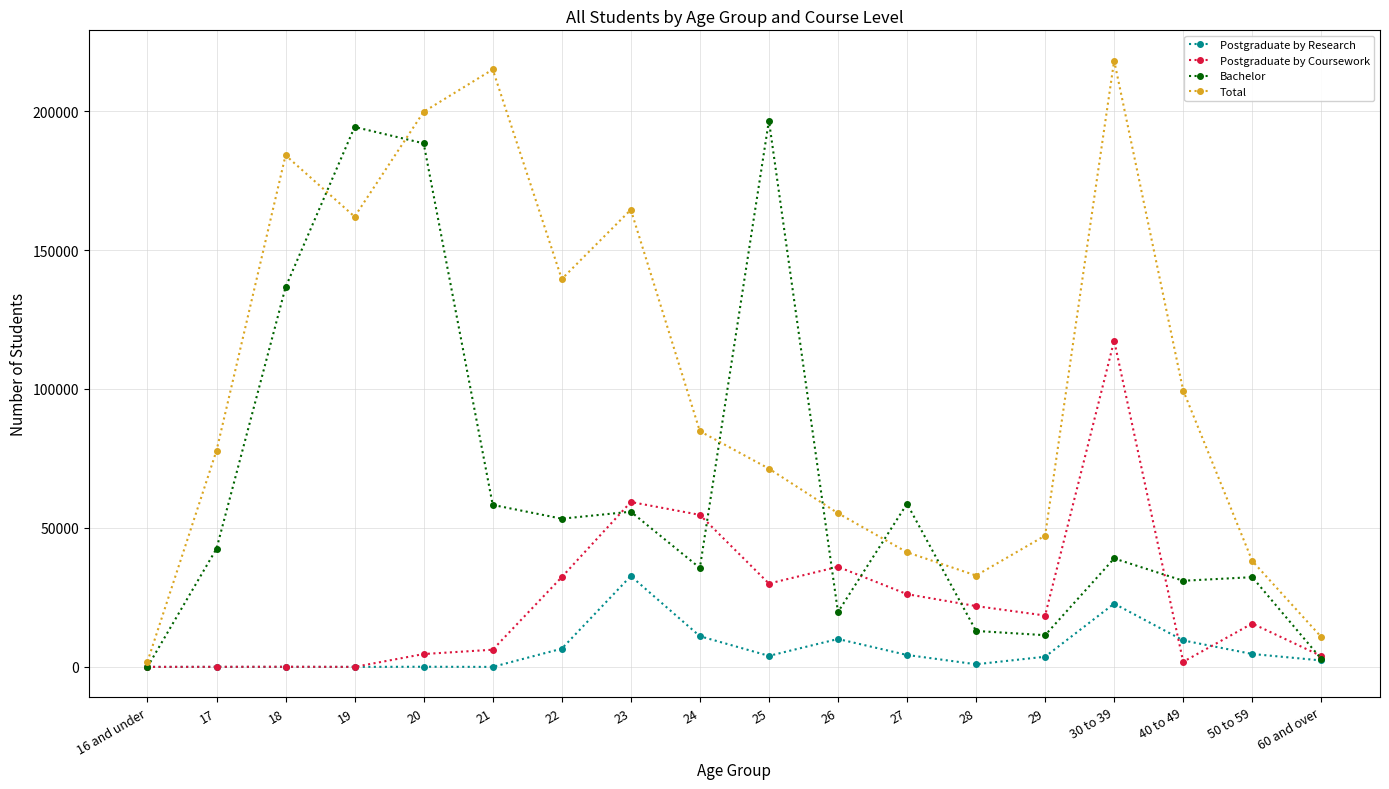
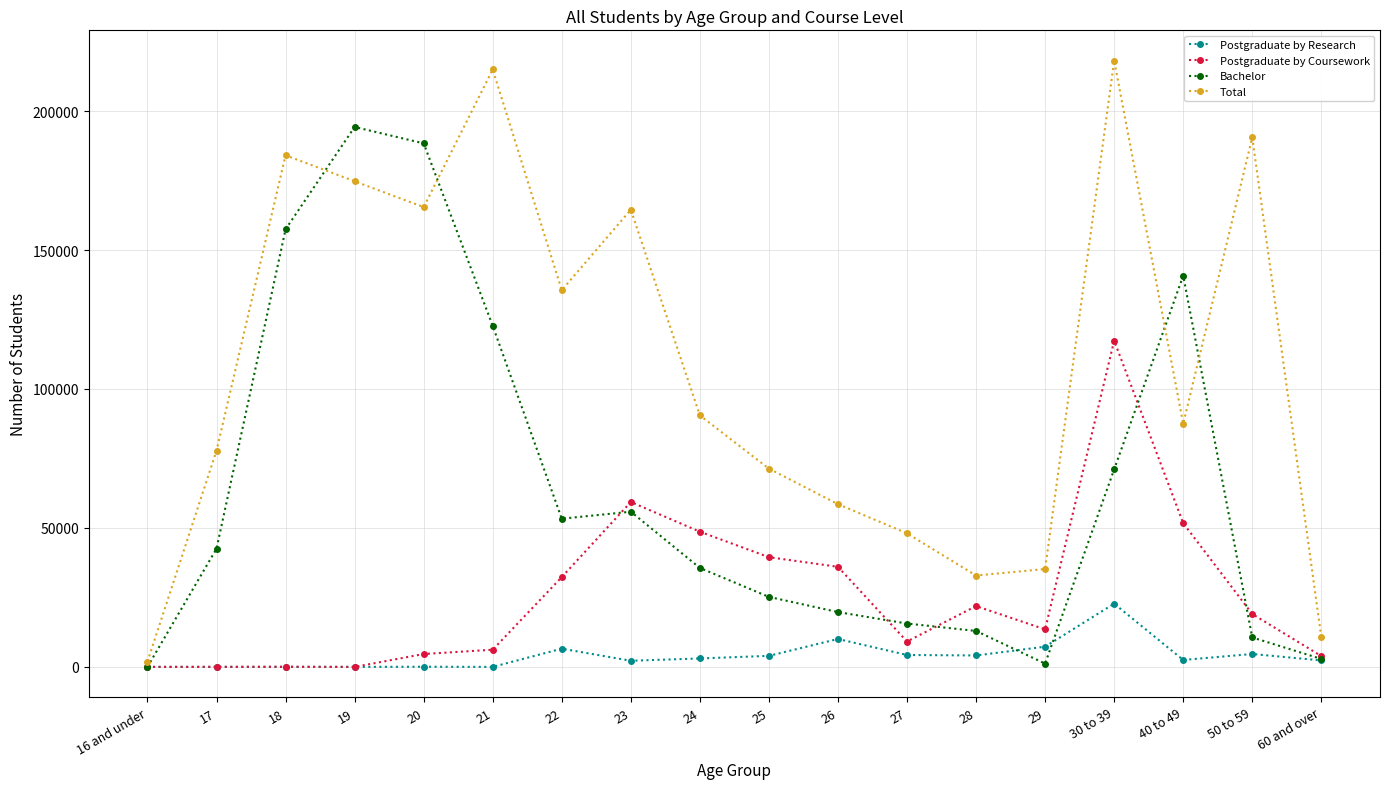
  {
    "Postgraduate by Research": {
      "20": 0,
      "21": 0,
      "22": 7000,
-     "23": 33000,
-     "24": 11000,
+     "23": 2000,
+     "24": 3000,
      "25": 4000,
      "26": 10000,
      "27": 4000,
-     "28": 1000,
-     "29": 4000,
+     "28": 4000,
+     "29": 7000,
      "30 to 39": 23000,
-     "40 to 49": 10000,
+     "40 to 49": 2000,
      "50 to 59": 5000
    },
    "Postgraduate by Coursework": {
      "20": 5000,
      "21": 6000,
      "22": 32000,
      "23": 59000,
-     "24": 55000,
-     "25": 30000,
+     "24": 49000,
+     "25": 39000,
      "26": 36000,
-     "27": 26000,
+     "27": 9000,
      "28": 22000,
-     "29": 18000,
+     "29": 14000,
      "30 to 39": 117000,
-     "40 to 49": 2000,
-     "50 to 59": 16000,
+     "40 to 49": 52000,
+     "50 to 59": 19000,
      "60 and over": 4000
    },
    "Bachelor": {
      "17": 43000,
-     "18": 137000,
+     "18": 157000,
      "19": 194000,
      "20": 188000,
-     "21": 58000,
+     "21": 123000,
      "22": 53000,
      "23": 56000,
      "24": 36000,
-     "25": 197000,
+     "25": 25000,
      "26": 20000,
-     "27": 59000,
+     "27": 16000,
      "28": 13000,
-     "29": 11000,
-     "30 to 39": 39000,
-     "40 to 49": 31000,
-     "50 to 59": 32000
+     "29": 1000,
+     "30 to 39": 71000,
+     "40 to 49": 141000,
+     "50 to 59": 11000
    },
    "Total": {
      "16 and under": 2000,
      "17": 78000,
      "18": 184000,
-     "19": 162000,
-     "20": 200000,
+     "19": 175000,
+     "20": 165000,
      "21": 215000,
-     "22": 140000,
+     "22": 136000,
      "23": 165000,
-     "24": 85000,
+     "24": 91000,
      "25": 71000,
-     "26": 55000,
-     "27": 41000,
+     "26": 59000,
+     "27": 48000,
      "28": 33000,
-     "29": 47000,
+     "29": 35000,
      "30 to 39": 218000,
-     "40 to 49": 99000,
-     "50 to 59": 38000,
+     "40 to 49": 88000,
+     "50 to 59": 191000,
      "60 and over": 11000
    }
  }
